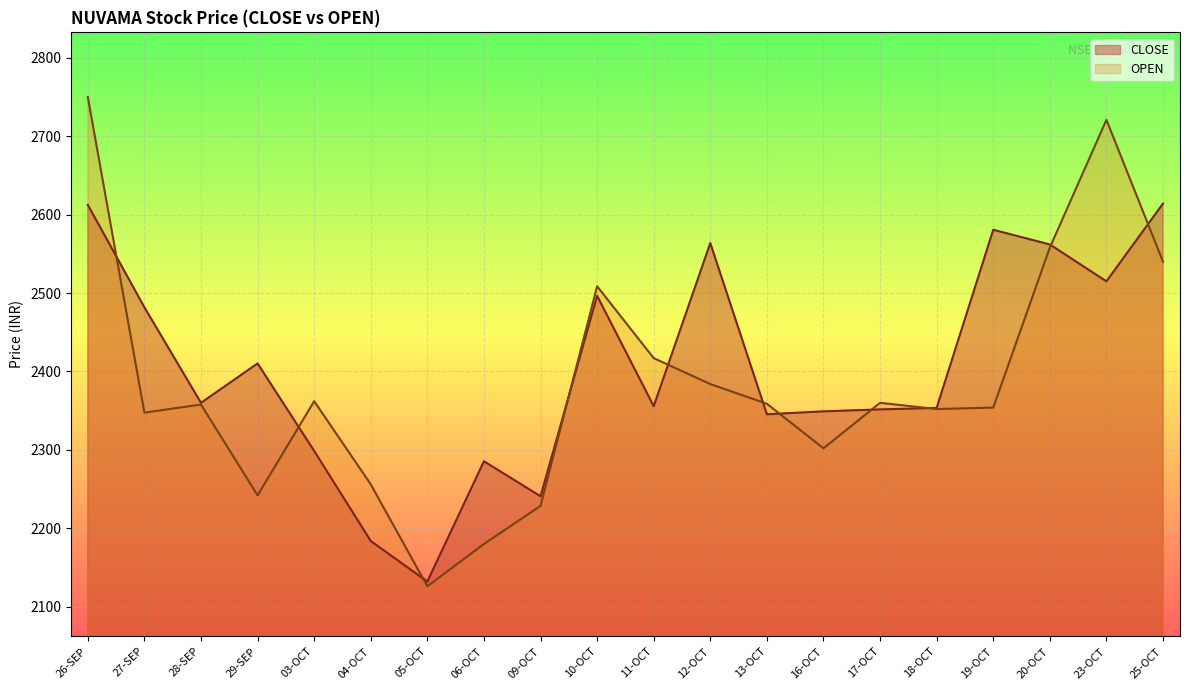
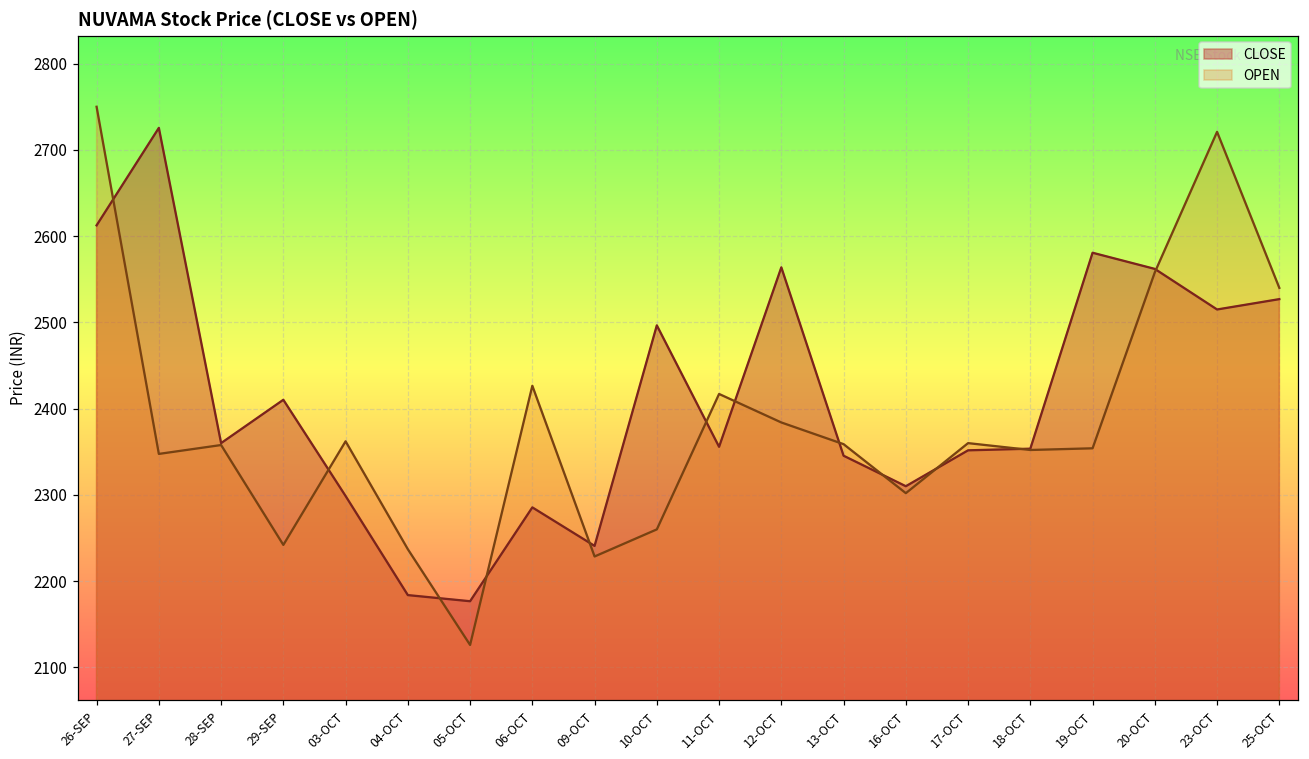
  {
    "CLOSE": {
      "26-SEP": 2610,
-     "27-SEP": 2480,
+     "27-SEP": 2730,
      "29-SEP": 2410,
      "03-OCT": 2300,
      "04-OCT": 2180,
-     "05-OCT": 2130,
+     "05-OCT": 2180,
      "06-OCT": 2290,
      "09-OCT": 2240,
      "10-OCT": 2500,
      "11-OCT": 2360,
      "12-OCT": 2560,
      "13-OCT": 2350,
-     "16-OCT": 2350,
+     "16-OCT": 2310,
      "17-OCT": 2350,
      "19-OCT": 2580,
      "20-OCT": 2560,
      "23-OCT": 2510,
-     "25-OCT": 2610
+     "25-OCT": 2530
    },
    "OPEN": {
      "26-SEP": 2750,
      "27-SEP": 2350,
      "29-SEP": 2240,
      "03-OCT": 2360,
-     "04-OCT": 2260,
+     "04-OCT": 2240,
      "05-OCT": 2130,
-     "06-OCT": 2180,
+     "06-OCT": 2430,
      "09-OCT": 2230,
-     "10-OCT": 2510,
+     "10-OCT": 2260,
      "11-OCT": 2420,
      "12-OCT": 2380,
      "13-OCT": 2360,
      "16-OCT": 2300,
      "17-OCT": 2360,
      "19-OCT": 2350,
      "20-OCT": 2560,
      "23-OCT": 2720,
      "25-OCT": 2540
    }
  }
